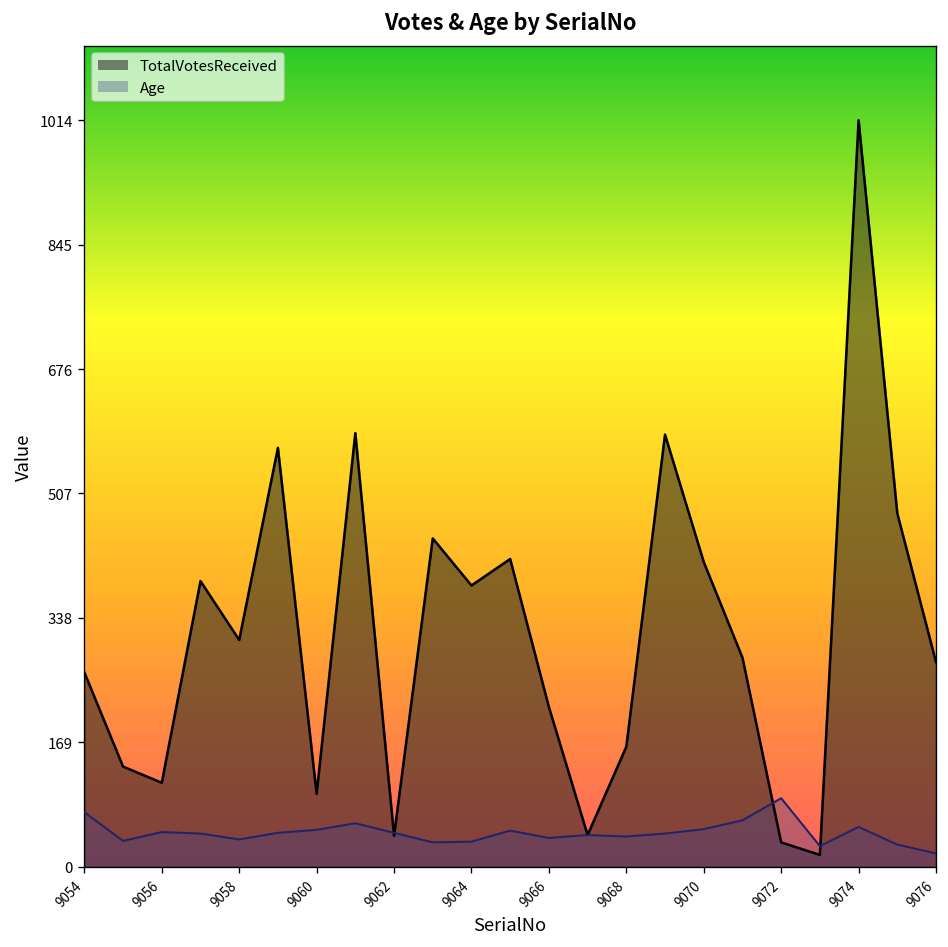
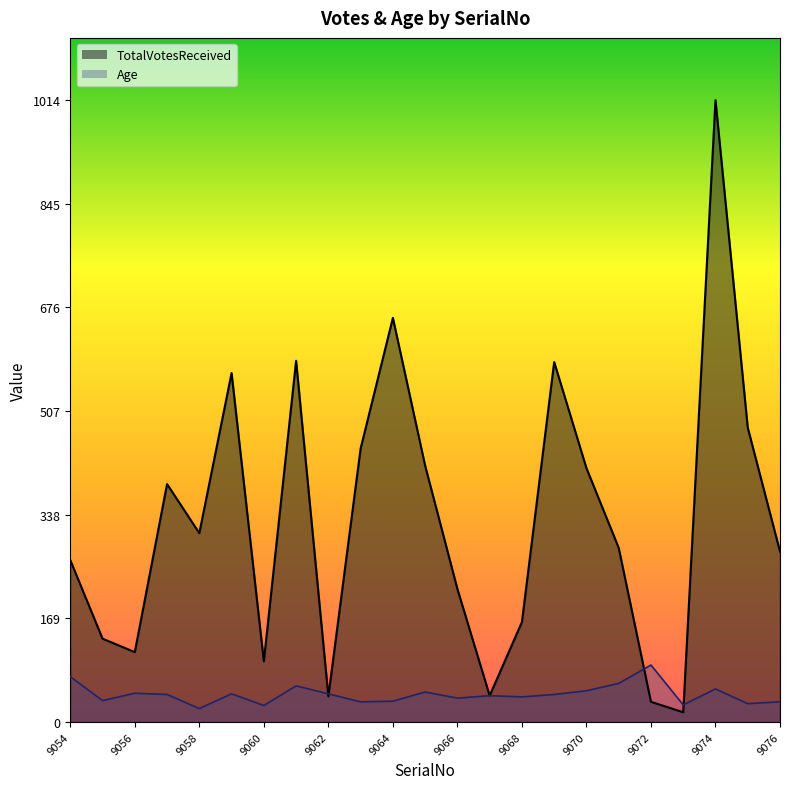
  {
    "TotalVotesReceived": {
      "9054": 260,
      "9056": 110,
      "9058": 310,
      "9060": 100,
-     "9064": 380,
+     "9064": 660,
      "9066": 220,
      "9068": 160,
      "9070": 410,
      "9072": 30,
      "9074": 1010,
      "9076": 280
    },
    "Age": {
      "9054": 70,
      "9056": 50,
-     "9058": 40,
-     "9060": 50,
+     "9058": 20,
+     "9060": 30,
      "9064": 30,
      "9066": 40,
      "9068": 40,
      "9070": 50,
      "9072": 90,
      "9074": 50,
-     "9076": 20
+     "9076": 30
    }
  }
